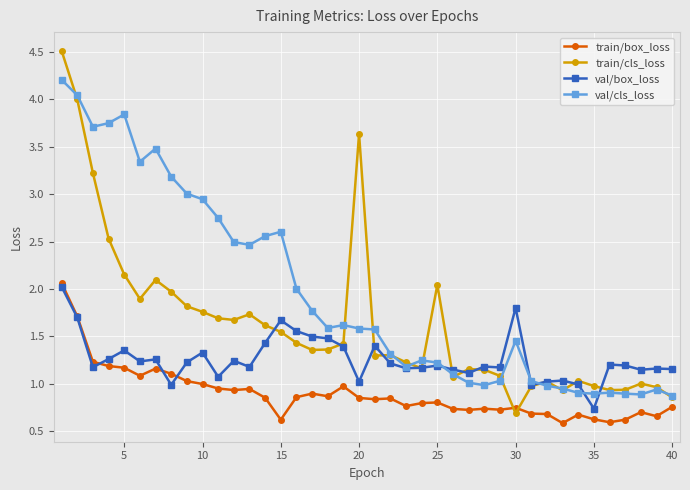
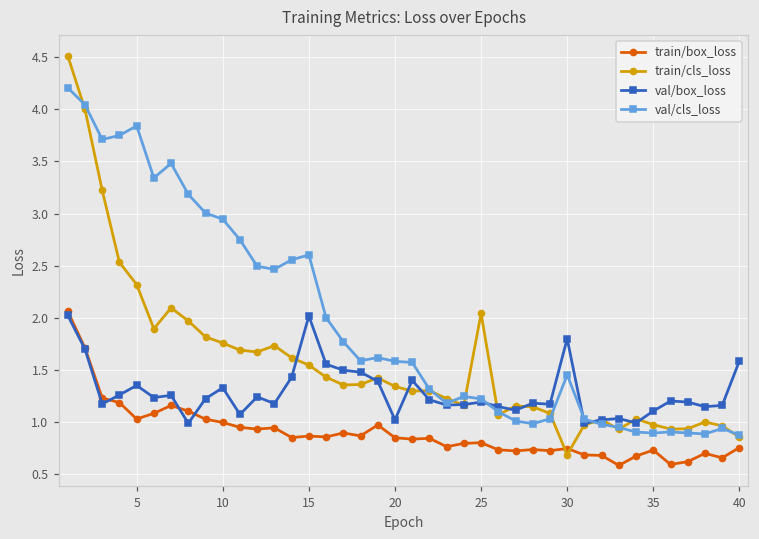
  {
    "train/box_loss": {
-     "5": 1.2,
+     "5": 1.0,
      "10": 1.0,
-     "15": 0.6,
+     "15": 0.9,
      "20": 0.9,
      "25": 0.8,
      "30": 0.7,
-     "35": 0.6,
+     "35": 0.7,
      "40": 0.8
    },
    "train/cls_loss": {
-     "5": 2.2,
+     "5": 2.3,
      "10": 1.8,
      "15": 1.5,
-     "20": 3.6,
+     "20": 1.3,
      "25": 2.0,
      "30": 0.7,
      "35": 1.0
    },
    "val/box_loss": {
      "5": 1.4,
      "10": 1.3,
-     "15": 1.7,
+     "15": 2.0,
      "20": 1.0,
      "25": 1.2,
      "30": 1.8,
-     "35": 0.7,
-     "40": 1.2
+     "35": 1.1,
+     "40": 1.6
    },
    "val/cls_loss": {
      "5": 3.8,
      "10": 2.9,
      "15": 2.6,
      "20": 1.6,
      "25": 1.2,
      "30": 1.5,
      "35": 0.9
    }
  }
